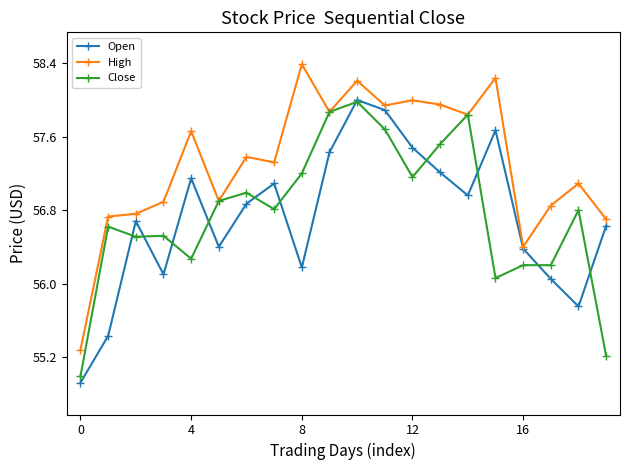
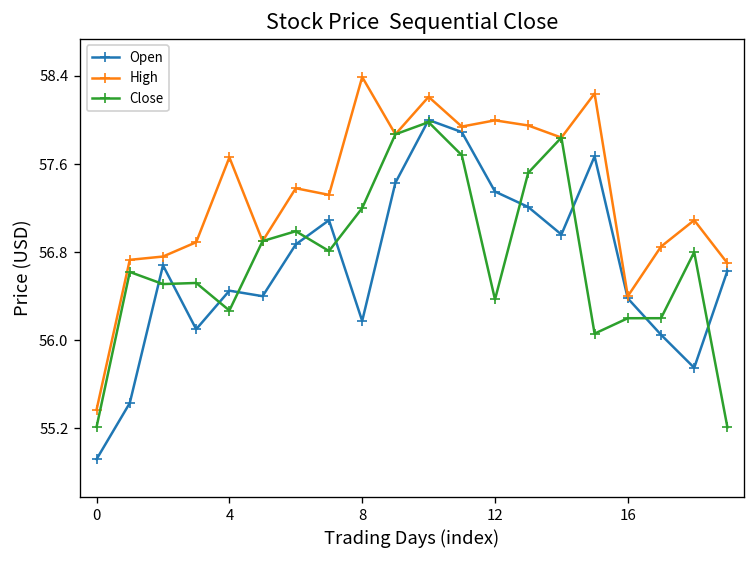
  {
    "Open": {
      "0": 54.9,
-     "4": 57.1,
+     "4": 56.5,
      "8": 56.2,
-     "12": 57.5
+     "12": 57.4
    },
    "High": {
-     "0": 55.3,
+     "0": 55.4,
      "4": 57.7,
      "8": 58.4,
      "12": 58.0
    },
    "Close": {
-     "0": 55.0,
+     "0": 55.2,
      "4": 56.3,
      "8": 57.2,
-     "12": 57.2,
+     "12": 56.4,
      "16": 56.2
    }
  }
